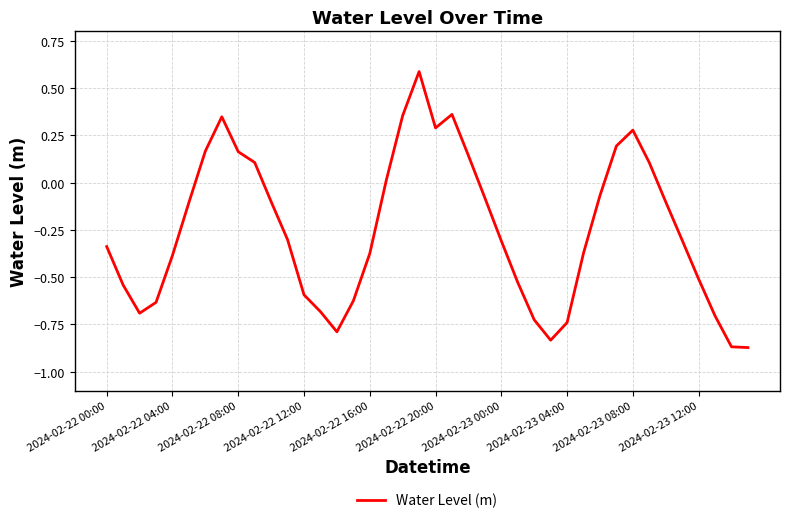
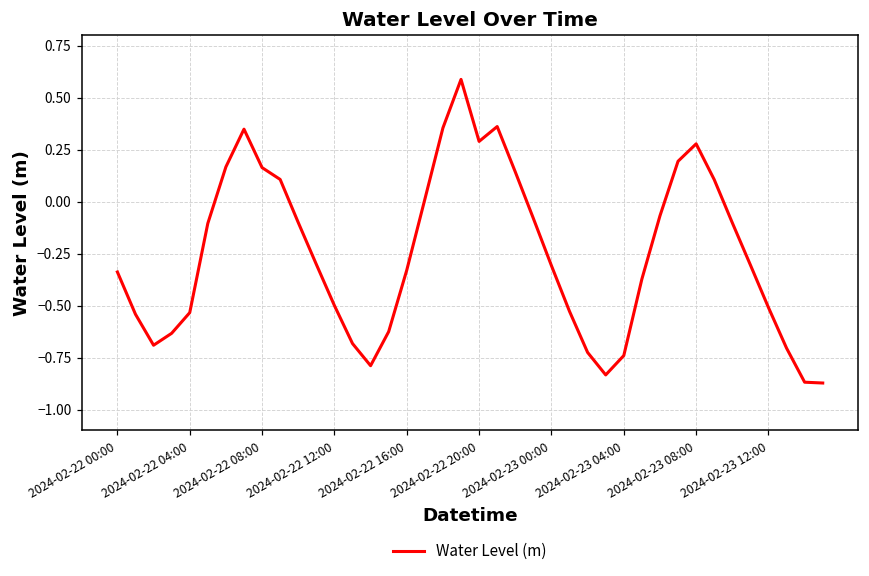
  {
    "2024-02-22 00:00": -0.34,
-   "2024-02-22 04:00": -0.38,
+   "2024-02-22 04:00": -0.53,
    "2024-02-22 08:00": 0.16,
-   "2024-02-22 12:00": -0.59,
-   "2024-02-22 16:00": -0.37,
+   "2024-02-22 12:00": -0.50,
+   "2024-02-22 16:00": -0.33,
    "2024-02-22 20:00": 0.29,
    "2024-02-23 00:00": -0.31,
    "2024-02-23 04:00": -0.74,
    "2024-02-23 08:00": 0.28,
    "2024-02-23 12:00": -0.51
  }
